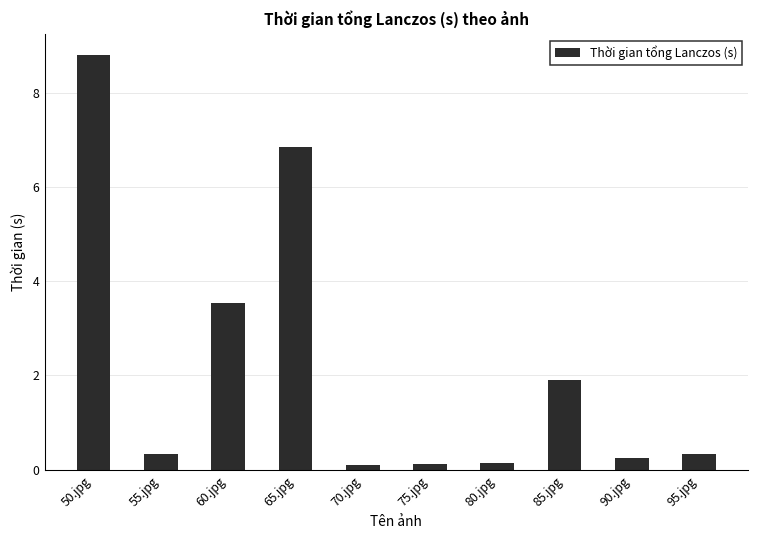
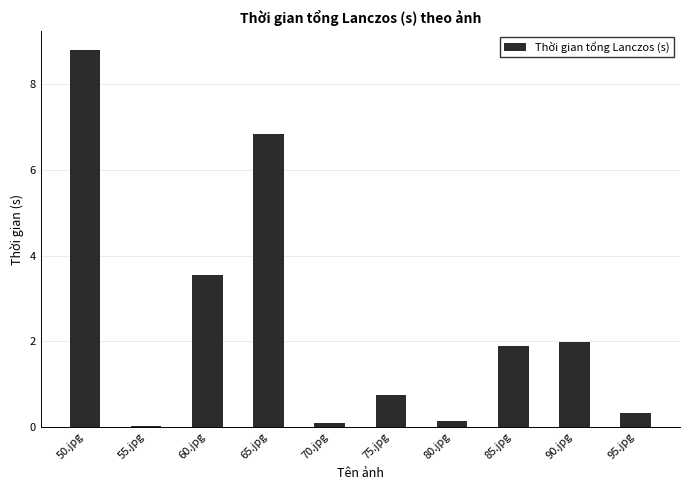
  {
    "50.jpg": 8.8,
-   "55.jpg": 0.3,
+   "55.jpg": 0.0,
    "60.jpg": 3.5,
    "65.jpg": 6.8,
    "70.jpg": 0.1,
-   "75.jpg": 0.1,
+   "75.jpg": 0.7,
    "80.jpg": 0.1,
    "85.jpg": 1.9,
-   "90.jpg": 0.2,
+   "90.jpg": 2.0,
    "95.jpg": 0.3
  }
